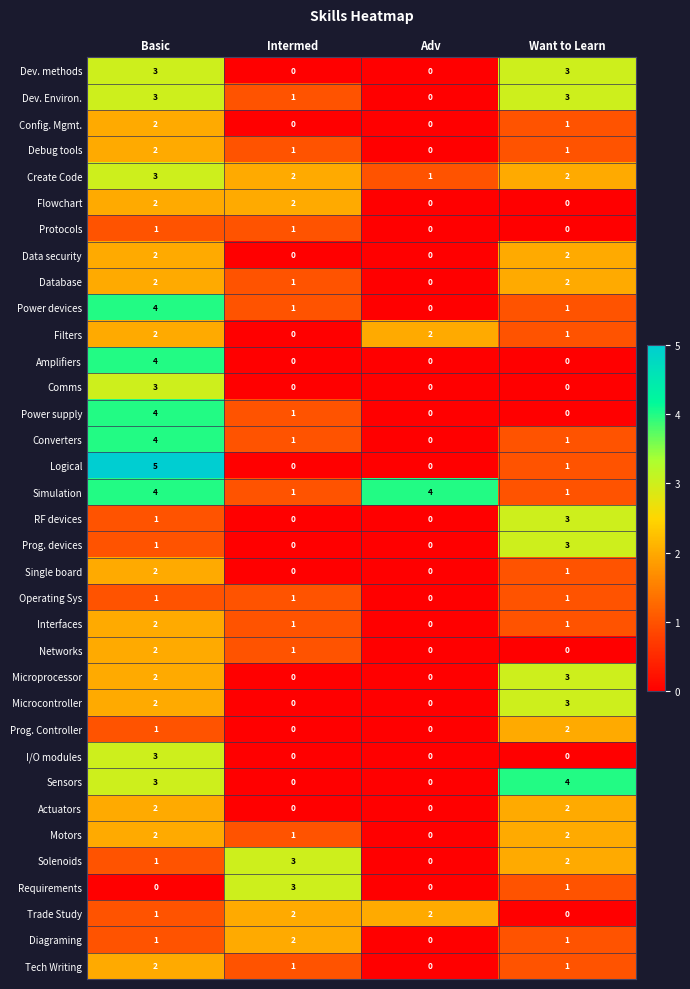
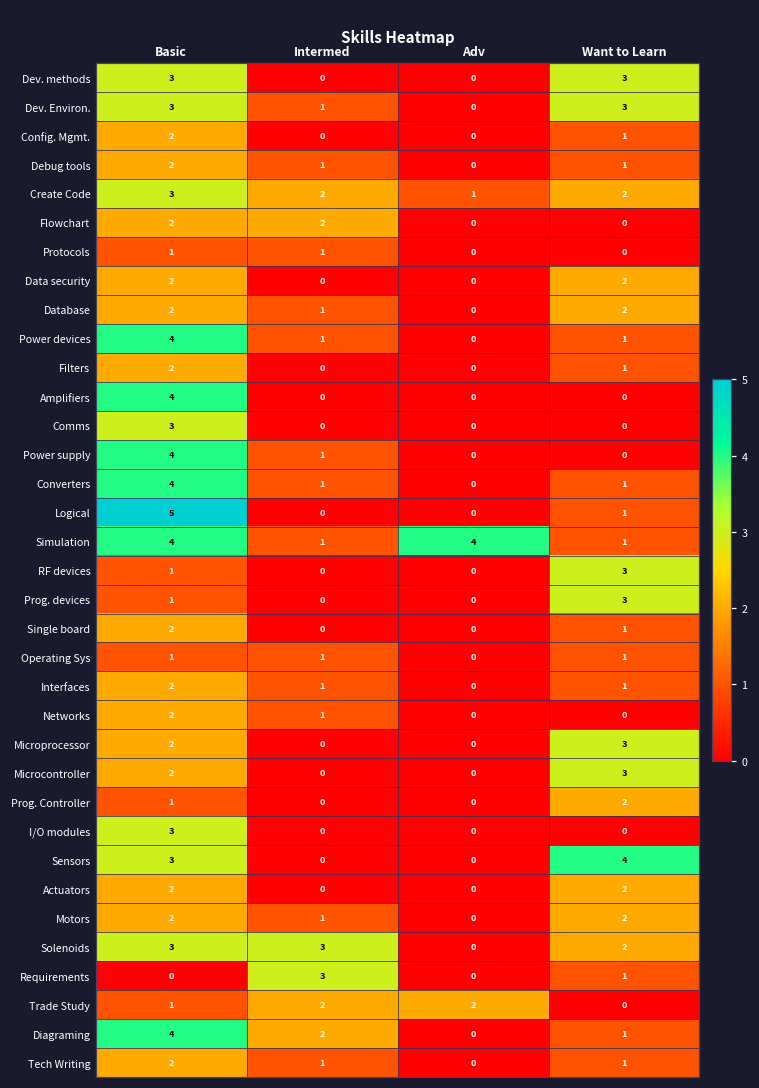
  {
    "Dev. methods": {
      "Basic": 3,
      "Intermed": 0,
      "Adv": 0,
      "Want to Learn": 3
    },
    "Dev. Environ.": {
      "Basic": 3,
      "Intermed": 1,
      "Adv": 0,
      "Want to Learn": 3
    },
    "Config. Mgmt.": {
      "Basic": 2,
      "Intermed": 0,
      "Adv": 0,
      "Want to Learn": 1
    },
    "Debug tools": {
      "Basic": 2,
      "Intermed": 1,
      "Adv": 0,
      "Want to Learn": 1
    },
    "Create Code": {
      "Basic": 3,
      "Intermed": 2,
      "Adv": 1,
      "Want to Learn": 2
    },
    "Flowchart": {
      "Basic": 2,
      "Intermed": 2,
      "Adv": 0,
      "Want to Learn": 0
    },
    "Protocols": {
      "Basic": 1,
      "Intermed": 1,
      "Adv": 0,
      "Want to Learn": 0
    },
    "Data security": {
      "Basic": 2,
      "Intermed": 0,
      "Adv": 0,
      "Want to Learn": 2
    },
    "Database": {
      "Basic": 2,
      "Intermed": 1,
      "Adv": 0,
      "Want to Learn": 2
    },
    "Power devices": {
      "Basic": 4,
      "Intermed": 1,
      "Adv": 0,
      "Want to Learn": 1
    },
    "Filters": {
      "Basic": 2,
      "Intermed": 0,
-     "Adv": 2,
+     "Adv": 0,
      "Want to Learn": 1
    },
    "Amplifiers": {
      "Basic": 4,
      "Intermed": 0,
      "Adv": 0,
      "Want to Learn": 0
    },
    "Comms": {
      "Basic": 3,
      "Intermed": 0,
      "Adv": 0,
      "Want to Learn": 0
    },
    "Power supply": {
      "Basic": 4,
      "Intermed": 1,
      "Adv": 0,
      "Want to Learn": 0
    },
    "Converters": {
      "Basic": 4,
      "Intermed": 1,
      "Adv": 0,
      "Want to Learn": 1
    },
    "Logical": {
      "Basic": 5,
      "Intermed": 0,
      "Adv": 0,
      "Want to Learn": 1
    },
    "Simulation": {
      "Basic": 4,
      "Intermed": 1,
      "Adv": 4,
      "Want to Learn": 1
    },
    "RF devices": {
      "Basic": 1,
      "Intermed": 0,
      "Adv": 0,
      "Want to Learn": 3
    },
    "Prog. devices": {
      "Basic": 1,
      "Intermed": 0,
      "Adv": 0,
      "Want to Learn": 3
    },
    "Single board": {
      "Basic": 2,
      "Intermed": 0,
      "Adv": 0,
      "Want to Learn": 1
    },
    "Operating Sys": {
      "Basic": 1,
      "Intermed": 1,
      "Adv": 0,
      "Want to Learn": 1
    },
    "Interfaces": {
      "Basic": 2,
      "Intermed": 1,
      "Adv": 0,
      "Want to Learn": 1
    },
    "Networks": {
      "Basic": 2,
      "Intermed": 1,
      "Adv": 0,
      "Want to Learn": 0
    },
    "Microprocessor": {
      "Basic": 2,
      "Intermed": 0,
      "Adv": 0,
      "Want to Learn": 3
    },
    "Microcontroller": {
      "Basic": 2,
      "Intermed": 0,
      "Adv": 0,
      "Want to Learn": 3
    },
    "Prog. Controller": {
      "Basic": 1,
      "Intermed": 0,
      "Adv": 0,
      "Want to Learn": 2
    },
    "I/O modules": {
      "Basic": 3,
      "Intermed": 0,
      "Adv": 0,
      "Want to Learn": 0
    },
    "Sensors": {
      "Basic": 3,
      "Intermed": 0,
      "Adv": 0,
      "Want to Learn": 4
    },
    "Actuators": {
      "Basic": 2,
      "Intermed": 0,
      "Adv": 0,
      "Want to Learn": 2
    },
    "Motors": {
      "Basic": 2,
      "Intermed": 1,
      "Adv": 0,
      "Want to Learn": 2
    },
    "Solenoids": {
-     "Basic": 1,
+     "Basic": 3,
      "Intermed": 3,
      "Adv": 0,
      "Want to Learn": 2
    },
    "Requirements": {
      "Basic": 0,
      "Intermed": 3,
      "Adv": 0,
      "Want to Learn": 1
    },
    "Trade Study": {
      "Basic": 1,
      "Intermed": 2,
      "Adv": 2,
      "Want to Learn": 0
    },
    "Diagraming": {
-     "Basic": 1,
+     "Basic": 4,
      "Intermed": 2,
      "Adv": 0,
      "Want to Learn": 1
    },
    "Tech Writing": {
      "Basic": 2,
      "Intermed": 1,
      "Adv": 0,
      "Want to Learn": 1
    }
  }
